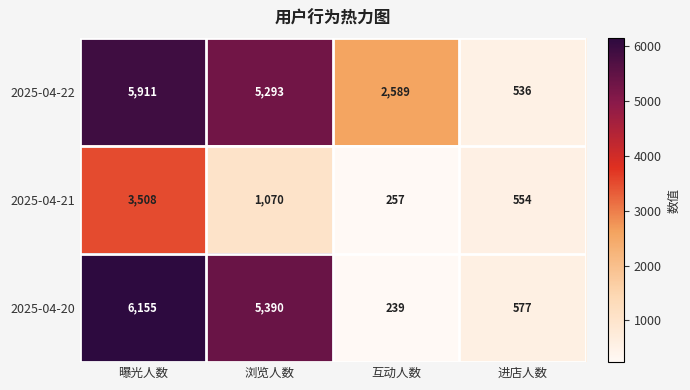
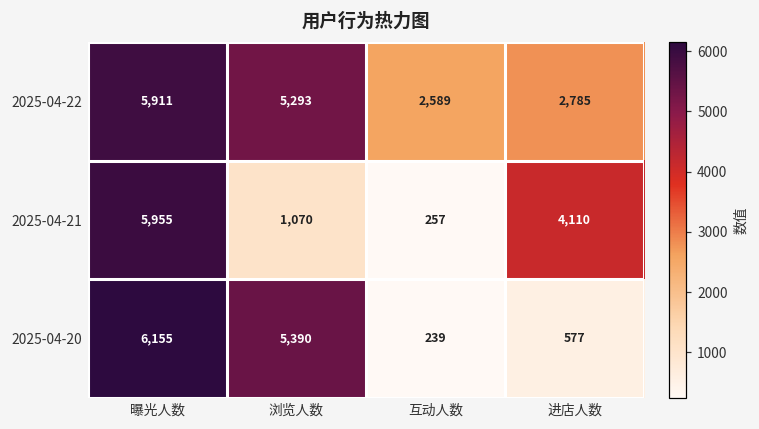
  {
    "2025-04-22": {
      "曝光人数": "5,911",
      "浏览人数": "5,293",
      "互动人数": "2,589",
-     "进店人数": "536"
+     "进店人数": "2,785"
    },
    "2025-04-21": {
-     "曝光人数": "3,508",
+     "曝光人数": "5,955",
      "浏览人数": "1,070",
      "互动人数": "257",
-     "进店人数": "554"
+     "进店人数": "4,110"
    },
    "2025-04-20": {
      "曝光人数": "6,155",
      "浏览人数": "5,390",
      "互动人数": "239",
      "进店人数": "577"
    }
  }
